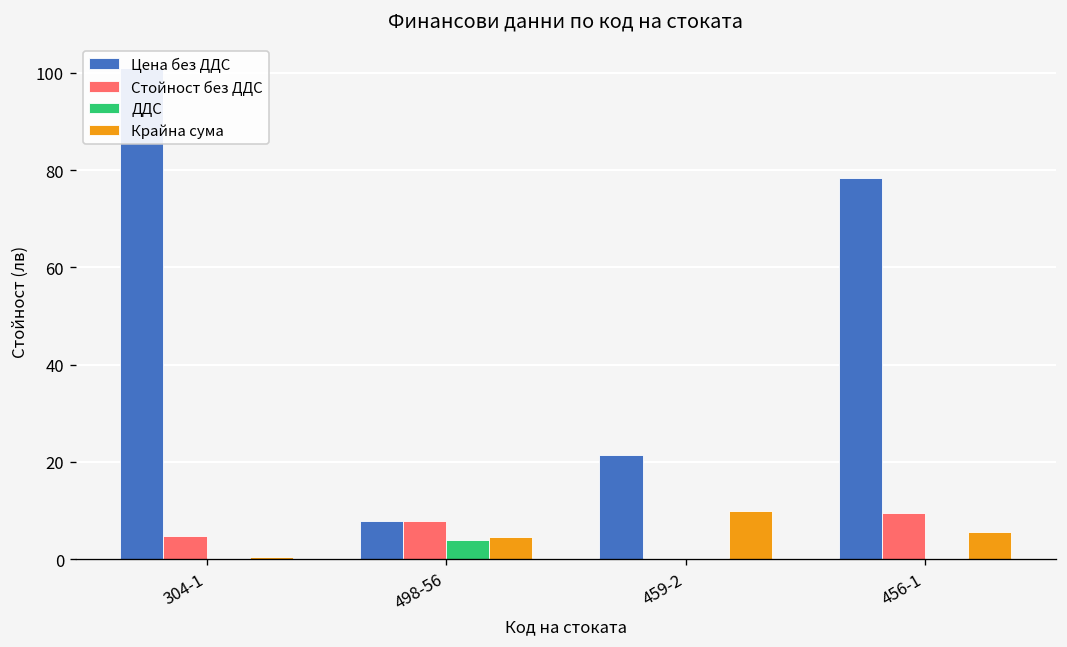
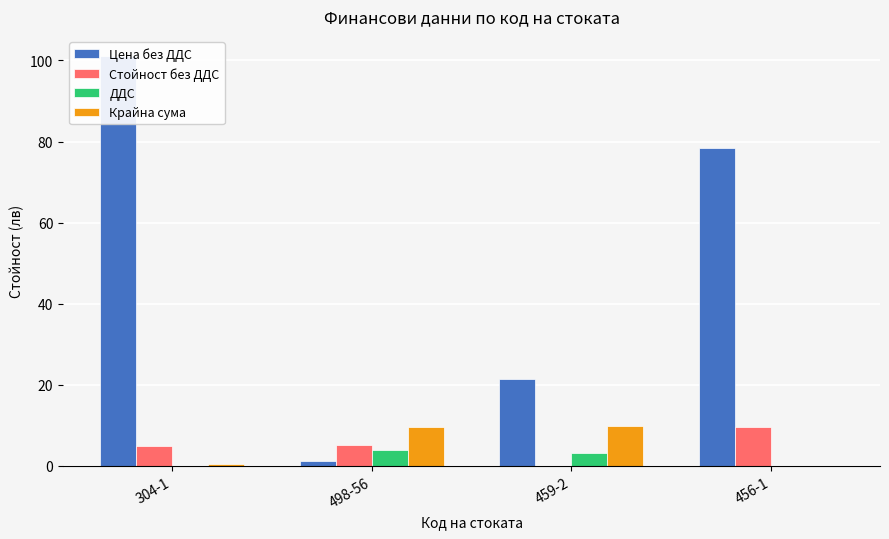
  {
    "Цена без ДДС": {
-     "498-56": 8,
+     "498-56": 1,
      "459-2": 21,
      "456-1": 78
    },
    "Стойност без ДДС": {
      "304-1": 5,
-     "498-56": 8,
+     "498-56": 5,
      "456-1": 10
    },
    "ДДС": {
      "498-56": 4,
-     "459-2": 0,
+     "459-2": 3,
      "456-1": 0
    },
    "Крайна сума": {
-     "498-56": 5,
+     "498-56": 9,
      "459-2": 10,
-     "456-1": 6
+     "456-1": 0
    }
  }
